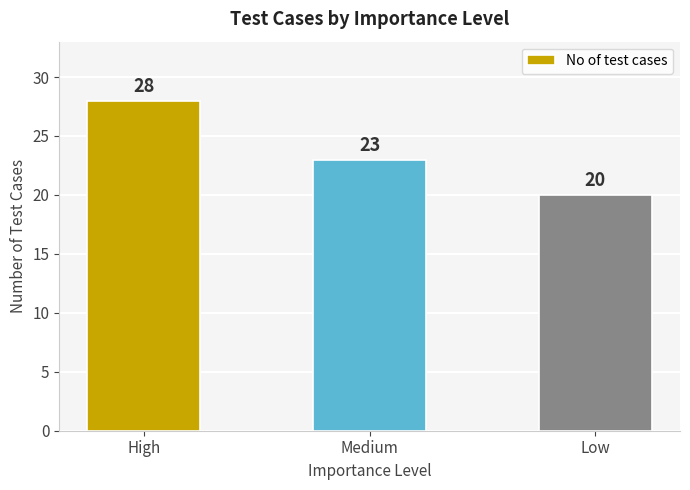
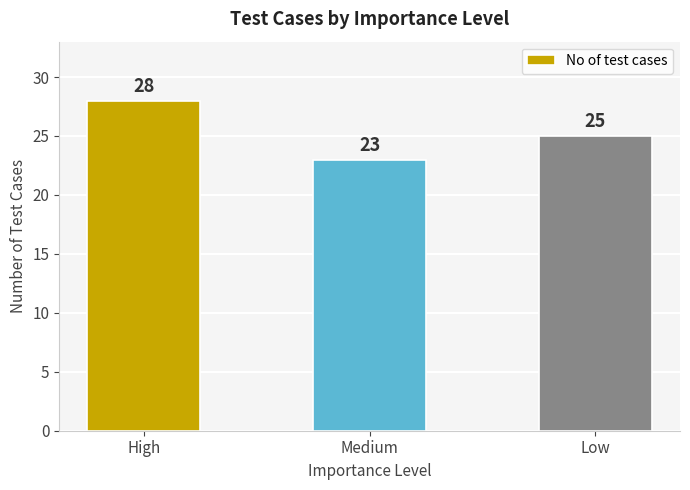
  {
    "High": 28,
    "Medium": 23,
-   "Low": 20
+   "Low": 25
  }
